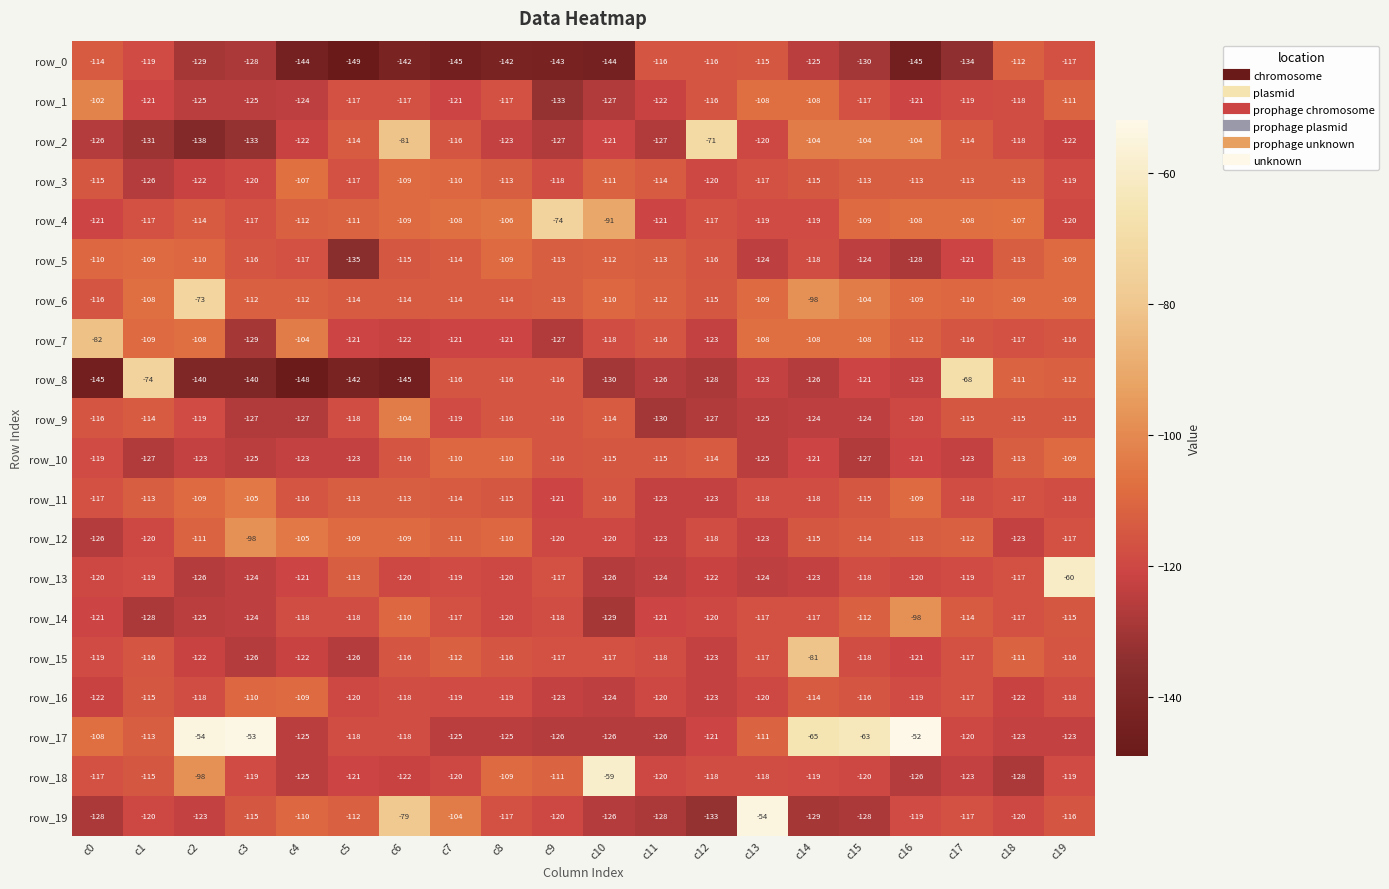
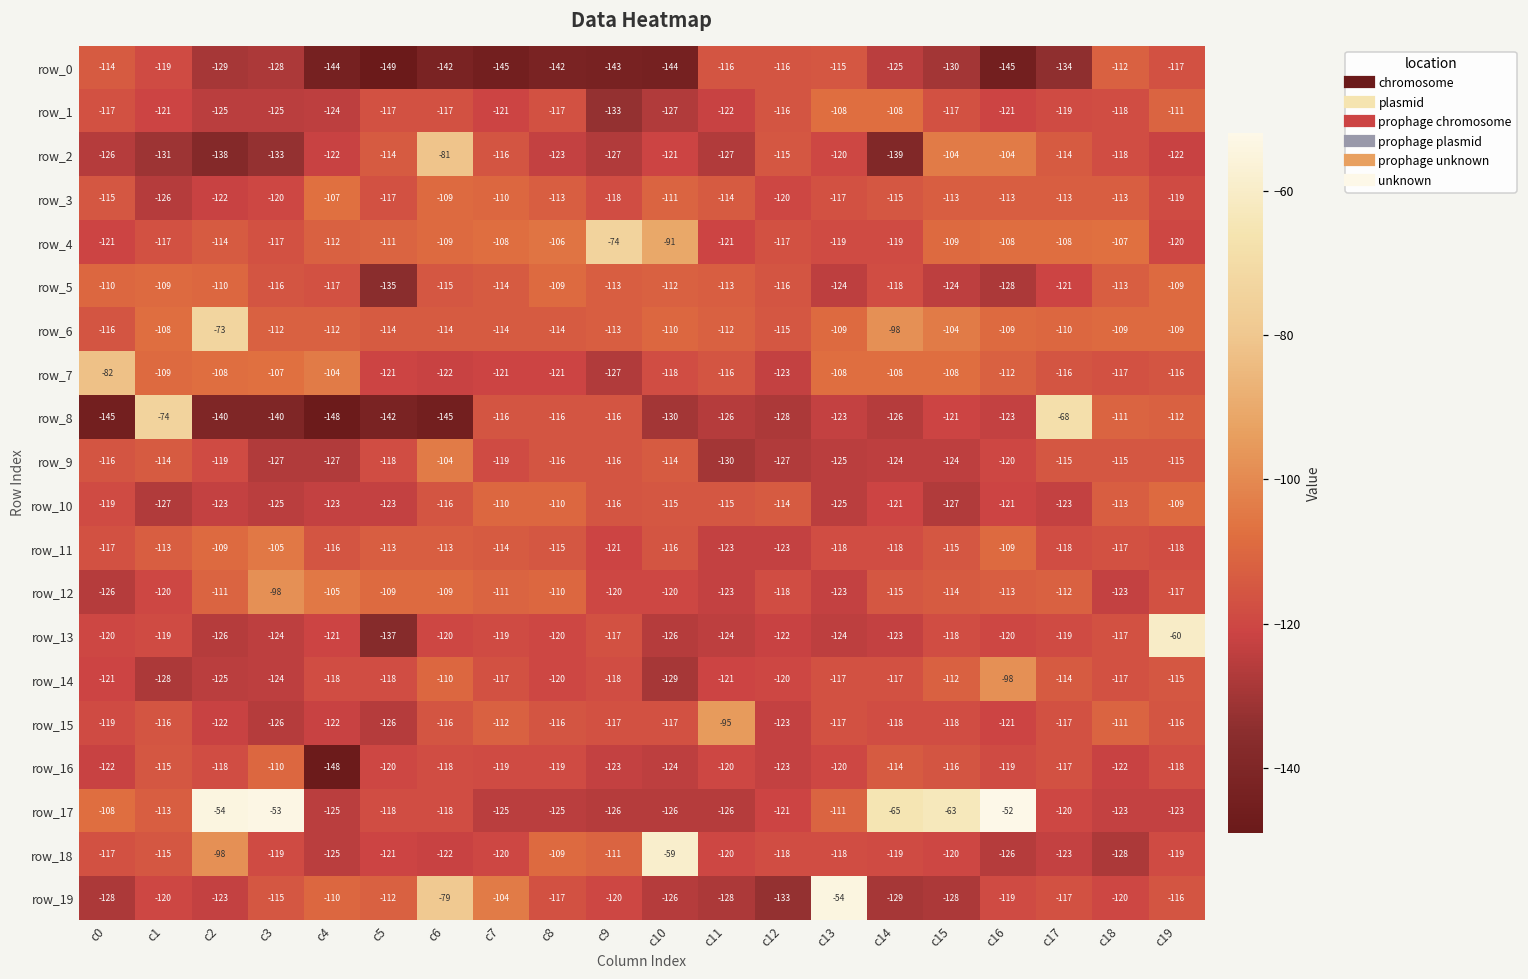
  {
    "row_1": {
-     "c0": -102,
+     "c0": -117,
      "c1": -121,
      "c2": -125,
      "c3": -125,
      "c4": -124,
      "c5": -117,
      "c6": -117,
      "c7": -121,
      "c8": -117,
      "c9": -133,
      "c10": -127,
      "c11": -122,
      "c12": -116,
      "c13": -108,
      "c14": -108,
      "c15": -117,
      "c16": -121,
      "c17": -119,
      "c18": -118,
      "c19": -111
    },
    "row_2": {
      "c0": -126,
      "c1": -131,
      "c2": -138,
      "c3": -133,
      "c4": -122,
      "c5": -114,
      "c6": -81,
      "c7": -116,
      "c8": -123,
      "c9": -127,
      "c10": -121,
      "c11": -127,
-     "c12": -71,
+     "c12": -115,
      "c13": -120,
-     "c14": -104,
+     "c14": -139,
      "c15": -104,
      "c16": -104,
      "c17": -114,
      "c18": -118,
      "c19": -122
    },
    "row_7": {
      "c0": -82,
      "c1": -109,
      "c2": -108,
-     "c3": -129,
+     "c3": -107,
      "c4": -104,
      "c5": -121,
      "c6": -122,
      "c7": -121,
      "c8": -121,
      "c9": -127,
      "c10": -118,
      "c11": -116,
      "c12": -123,
      "c13": -108,
      "c14": -108,
      "c15": -108,
      "c16": -112,
      "c17": -116,
      "c18": -117,
      "c19": -116
    },
    "row_13": {
      "c0": -120,
      "c1": -119,
      "c2": -126,
      "c3": -124,
      "c4": -121,
-     "c5": -113,
+     "c5": -137,
      "c6": -120,
      "c7": -119,
      "c8": -120,
      "c9": -117,
      "c10": -126,
      "c11": -124,
      "c12": -122,
      "c13": -124,
      "c14": -123,
      "c15": -118,
      "c16": -120,
      "c17": -119,
      "c18": -117,
      "c19": -60
    },
    "row_15": {
      "c0": -119,
      "c1": -116,
      "c2": -122,
      "c3": -126,
      "c4": -122,
      "c5": -126,
      "c6": -116,
      "c7": -112,
      "c8": -116,
      "c9": -117,
      "c10": -117,
-     "c11": -118,
+     "c11": -95,
      "c12": -123,
      "c13": -117,
-     "c14": -81,
+     "c14": -118,
      "c15": -118,
      "c16": -121,
      "c17": -117,
      "c18": -111,
      "c19": -116
    },
    "row_16": {
      "c0": -122,
      "c1": -115,
      "c2": -118,
      "c3": -110,
-     "c4": -109,
+     "c4": -148,
      "c5": -120,
      "c6": -118,
      "c7": -119,
      "c8": -119,
      "c9": -123,
      "c10": -124,
      "c11": -120,
      "c12": -123,
      "c13": -120,
      "c14": -114,
      "c15": -116,
      "c16": -119,
      "c17": -117,
      "c18": -122,
      "c19": -118
    }
  }
